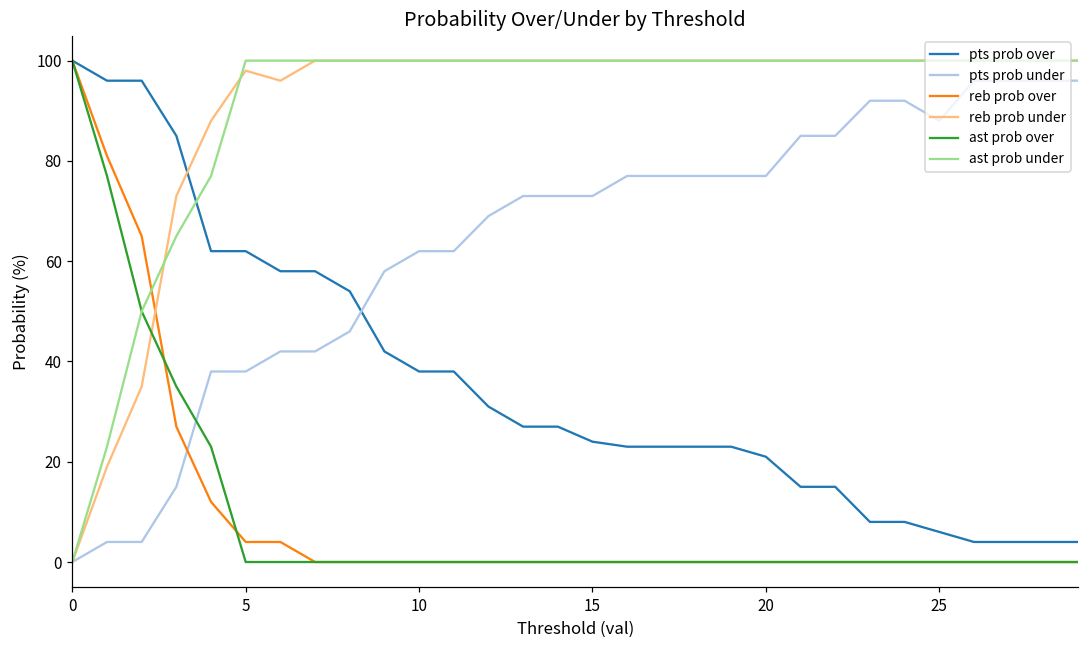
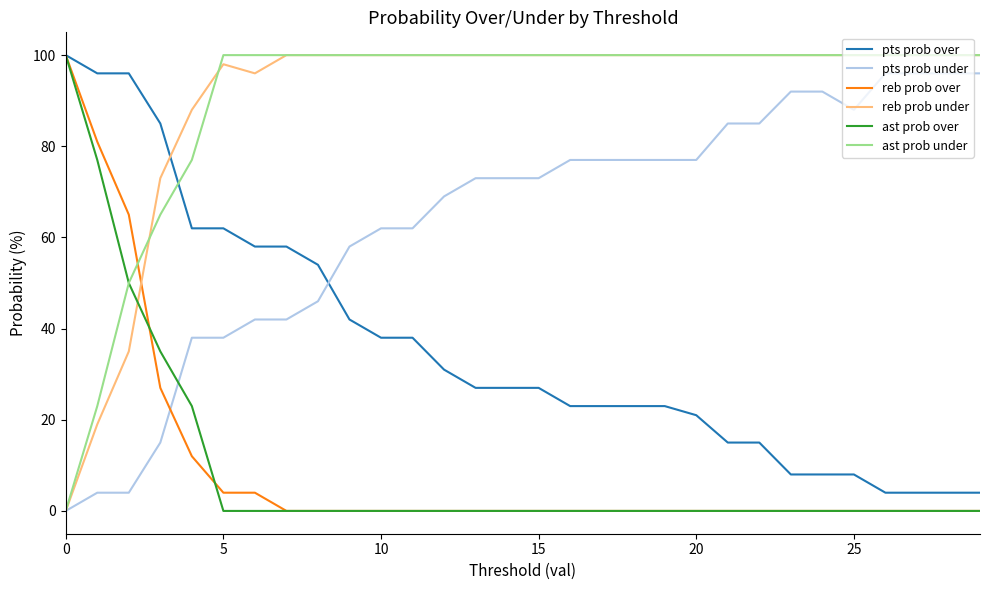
  {
    "pts prob over": {
      "5": 62,
      "10": 38,
-     "15": 24,
+     "15": 27,
      "20": 21,
-     "25": 6
+     "25": 8
    },
    "pts prob under": {
      "5": 38,
      "10": 62,
      "15": 73,
      "20": 77
    },
    "reb prob over": {
      "5": 4
    },
    "reb prob under": {
      "5": 98
    },
    "ast prob over": {
      "5": 0
    },
    "ast prob under": {
      "5": 100
    }
  }
